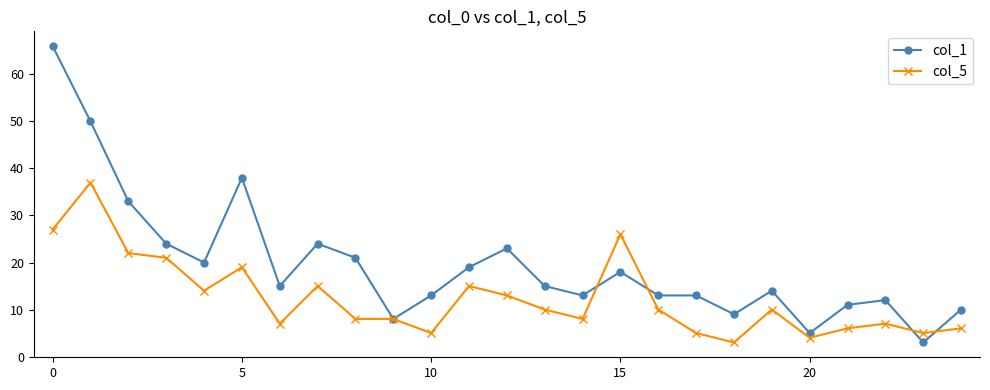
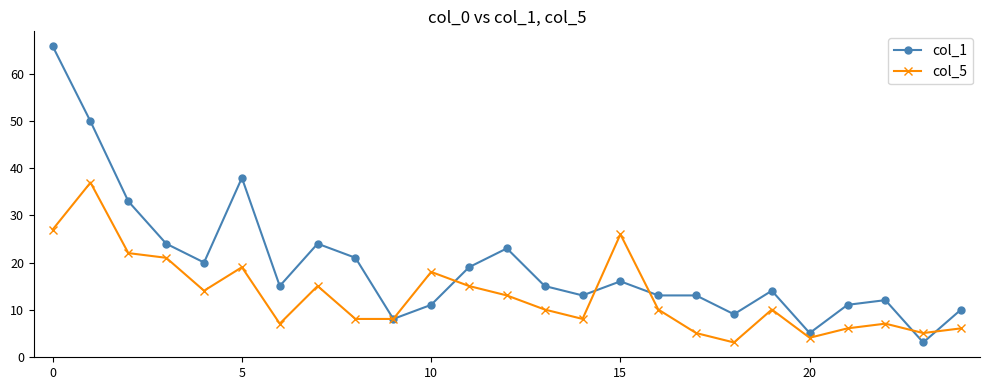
  {
    "col_1": {
      "0": 66,
      "5": 38,
-     "10": 13,
-     "15": 18,
+     "10": 11,
+     "15": 16,
      "20": 5
    },
    "col_5": {
      "0": 27,
      "5": 19,
-     "10": 5,
+     "10": 18,
      "15": 26,
      "20": 4
    }
  }
